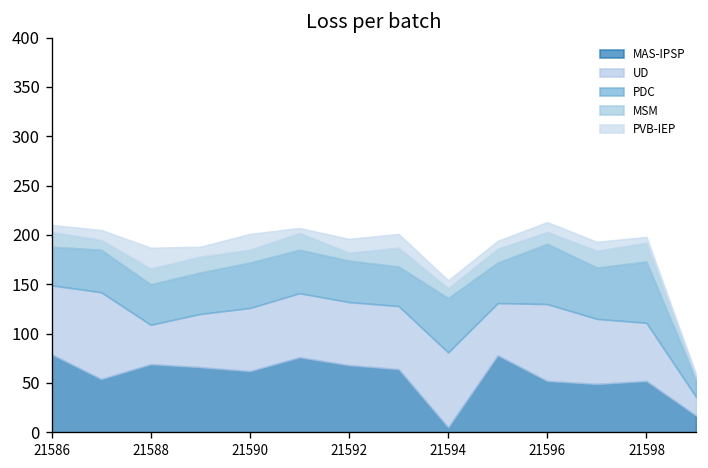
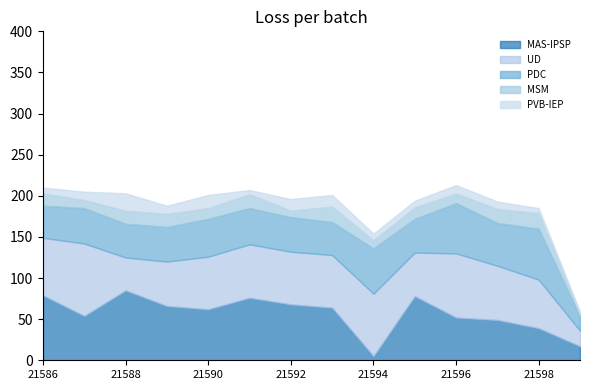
  {
    "MAS-IPSP": {
      "21586": 80,
-     "21588": 70,
+     "21588": 90,
      "21590": 60,
      "21592": 70,
      "21594": 10,
      "21596": 50,
-     "21598": 50
+     "21598": 40
    }
  }
